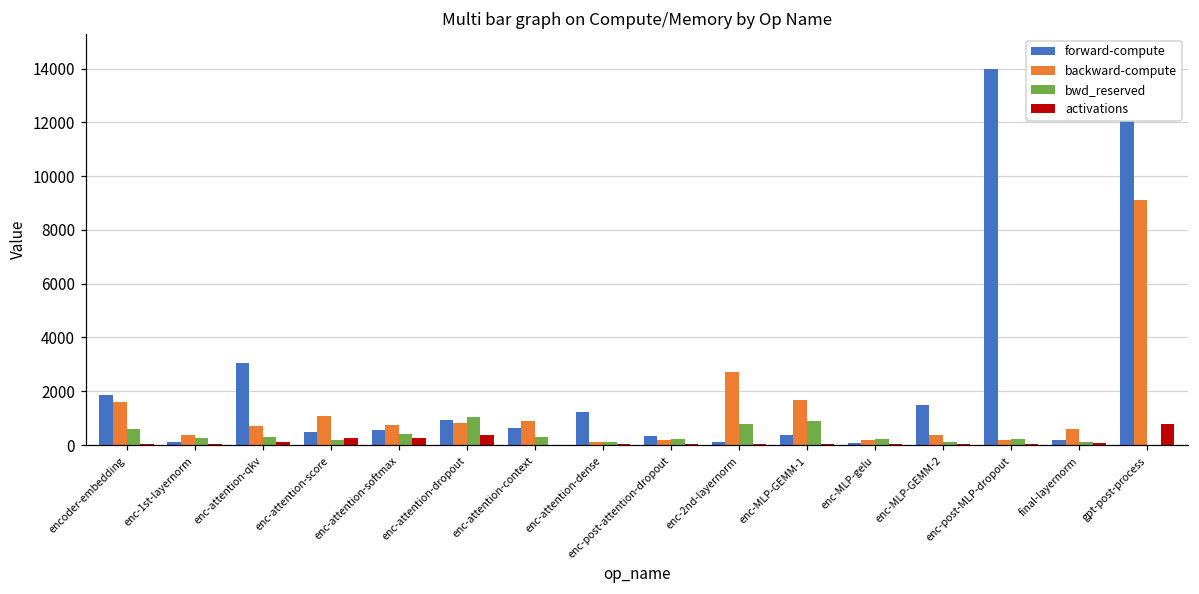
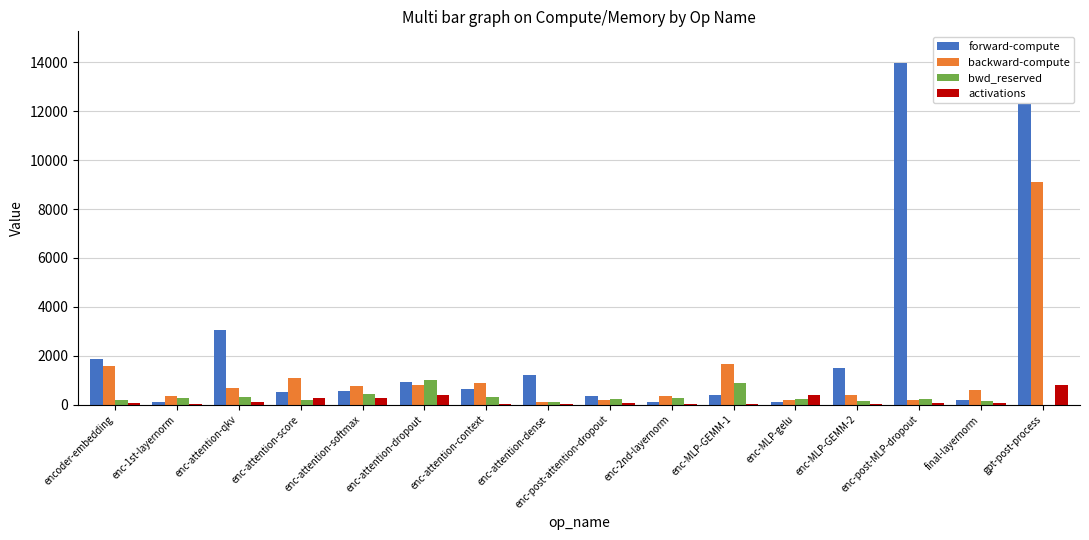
  {
    "forward-compute": {
      "encoder-embedding": 1900,
      "enc-attention-qkv": 3100,
      "enc-attention-score": 500,
      "enc-attention-softmax": 600,
      "enc-attention-dropout": 900,
      "enc-attention-context": 600,
      "enc-attention-dense": 1200,
      "enc-post-attention-dropout": 300,
      "enc-MLP-GEMM-1": 400,
      "enc-MLP-GEMM-2": 1500,
      "enc-post-MLP-dropout": 14000,
      "final-layernorm": 200
    },
    "backward-compute": {
      "encoder-embedding": 1600,
      "enc-1st-layernorm": 400,
      "enc-attention-qkv": 700,
      "enc-attention-score": 1100,
      "enc-attention-softmax": 700,
      "enc-attention-dropout": 800,
      "enc-attention-context": 900,
      "enc-attention-dense": 100,
      "enc-post-attention-dropout": 200,
-     "enc-2nd-layernorm": 2700,
+     "enc-2nd-layernorm": 400,
      "enc-MLP-GEMM-1": 1700,
      "enc-MLP-gelu": 200,
      "enc-MLP-GEMM-2": 400,
      "enc-post-MLP-dropout": 200,
      "final-layernorm": 600,
      "gpt-post-process": 9100
    },
    "bwd_reserved": {
-     "encoder-embedding": 600,
+     "encoder-embedding": 200,
      "enc-1st-layernorm": 300,
      "enc-attention-qkv": 300,
      "enc-attention-score": 200,
      "enc-attention-softmax": 400,
      "enc-attention-dropout": 1000,
      "enc-attention-context": 300,
      "enc-attention-dense": 100,
      "enc-post-attention-dropout": 200,
-     "enc-2nd-layernorm": 800,
+     "enc-2nd-layernorm": 300,
      "enc-MLP-GEMM-1": 900,
      "enc-MLP-gelu": 200,
      "enc-MLP-GEMM-2": 100,
      "enc-post-MLP-dropout": 200,
      "final-layernorm": 100,
      "gpt-post-process": 0
    },
    "activations": {
      "enc-attention-score": 300,
      "enc-attention-softmax": 300,
      "enc-attention-dropout": 400,
-     "enc-MLP-gelu": 0,
+     "enc-MLP-gelu": 400,
      "gpt-post-process": 800
    }
  }
